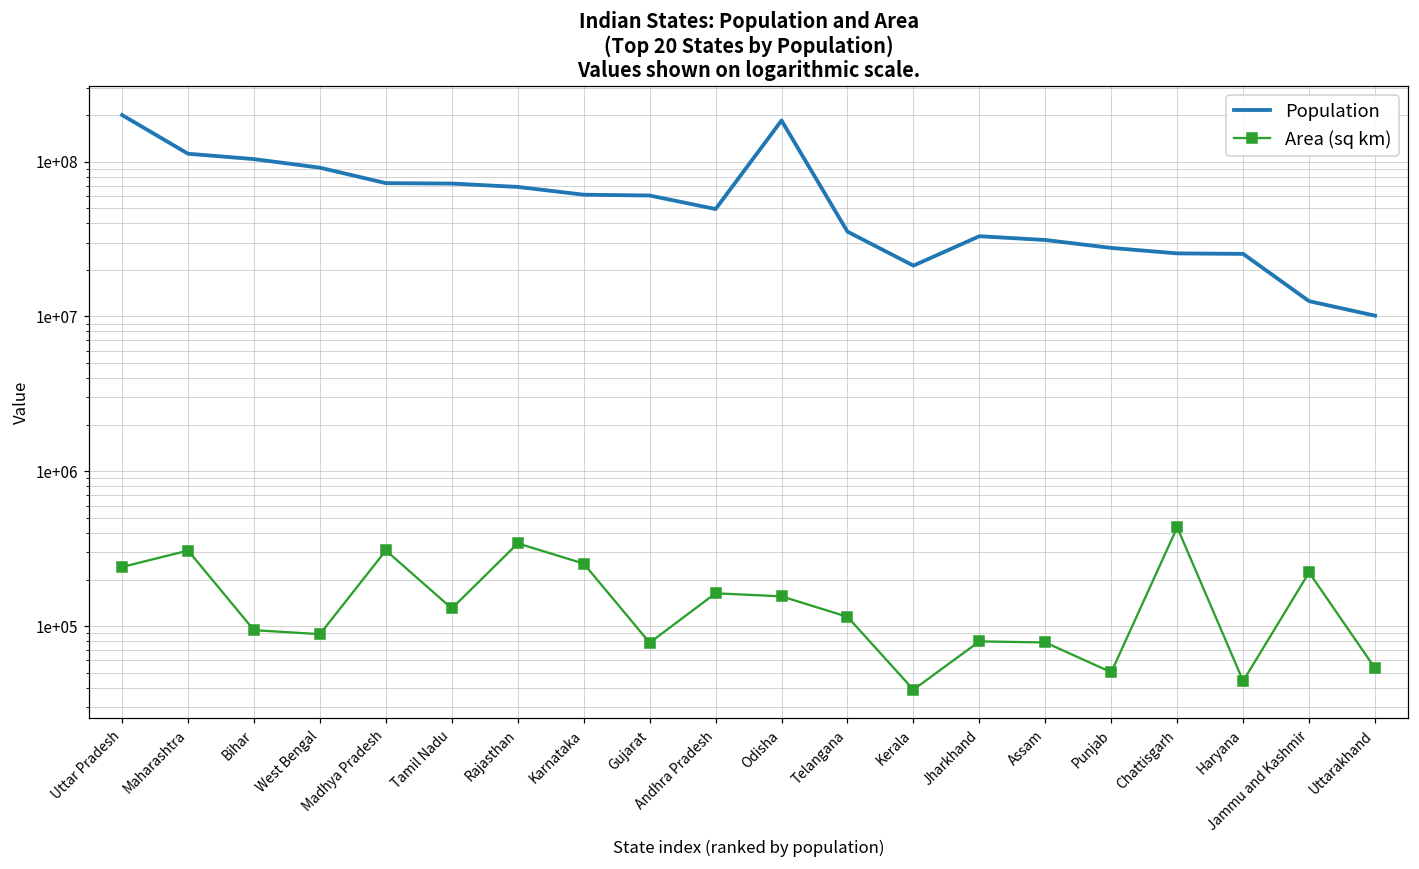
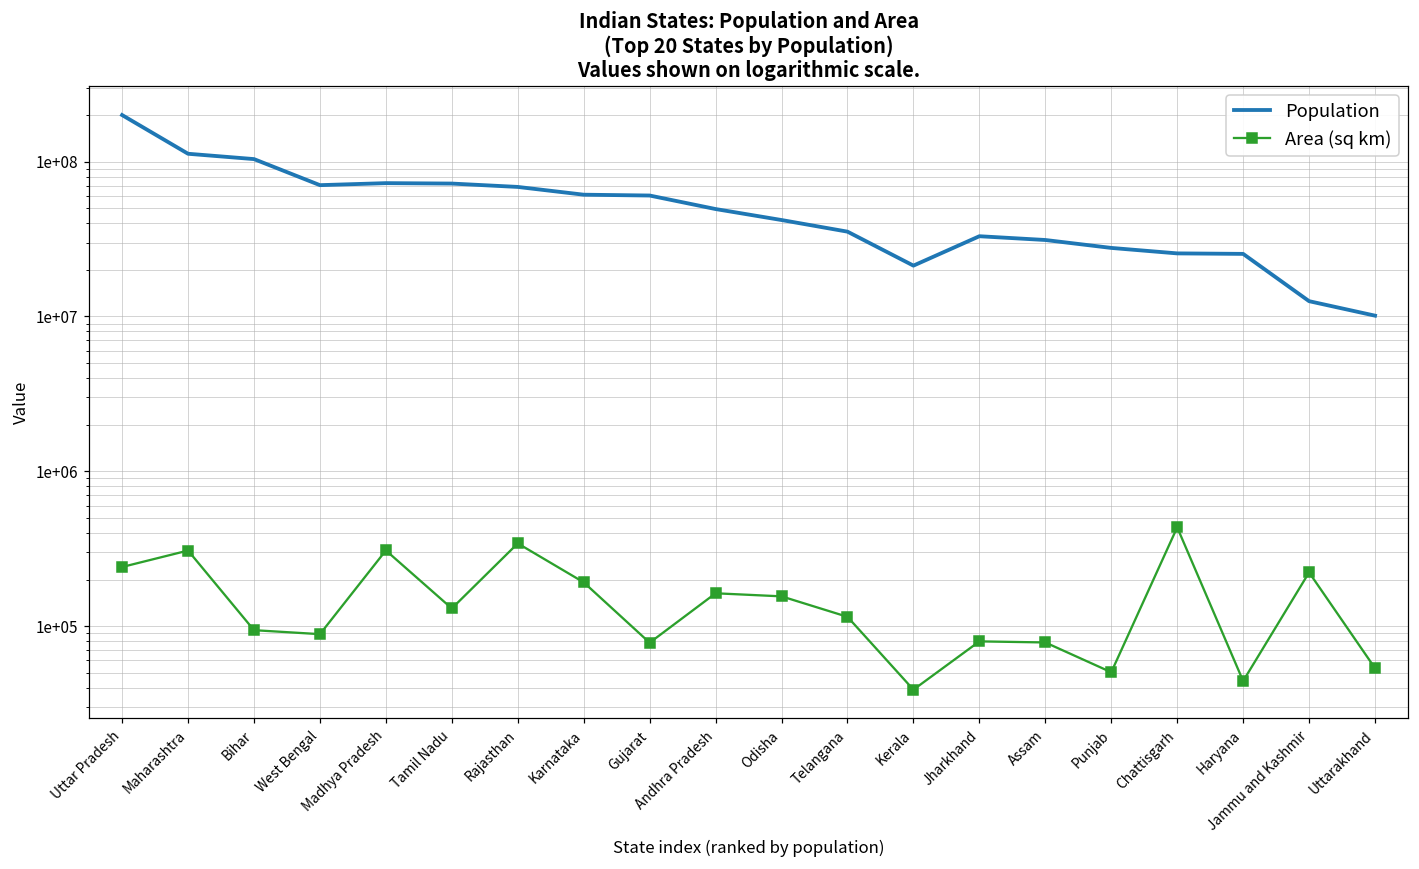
  {
    "Population": {
      "Uttar Pradesh": 200000000,
      "Maharashtra": 110000000,
      "Bihar": 100000000,
-     "West Bengal": 90000000,
+     "West Bengal": 70000000,
      "Madhya Pradesh": 70000000,
      "Tamil Nadu": 70000000,
      "Rajasthan": 70000000,
      "Karnataka": 60000000,
      "Gujarat": 60000000,
      "Andhra Pradesh": 49000000,
-     "Odisha": 180000000,
+     "Odisha": 42000000,
      "Telangana": 35000000,
      "Kerala": 21000000,
      "Jharkhand": 33000000,
      "Assam": 31000000,
      "Punjab": 28000000,
      "Chattisgarh": 26000000,
      "Haryana": 25000000,
      "Jammu and Kashmir": 13000000,
      "Uttarakhand": 10000000
    },
    "Area (sq km)": {
      "Uttar Pradesh": 240000,
      "Maharashtra": 310000,
      "Bihar": 90000,
      "West Bengal": 90000,
      "Madhya Pradesh": 310000,
      "Tamil Nadu": 130000,
      "Rajasthan": 340000,
-     "Karnataka": 250000,
+     "Karnataka": 190000,
      "Gujarat": 80000,
      "Andhra Pradesh": 160000,
      "Odisha": 160000,
      "Telangana": 110000,
      "Kerala": 39000,
      "Jharkhand": 80000,
      "Assam": 80000,
      "Punjab": 50000,
      "Chattisgarh": 430000,
      "Haryana": 44000,
      "Jammu and Kashmir": 220000,
      "Uttarakhand": 53000
    }
  }
